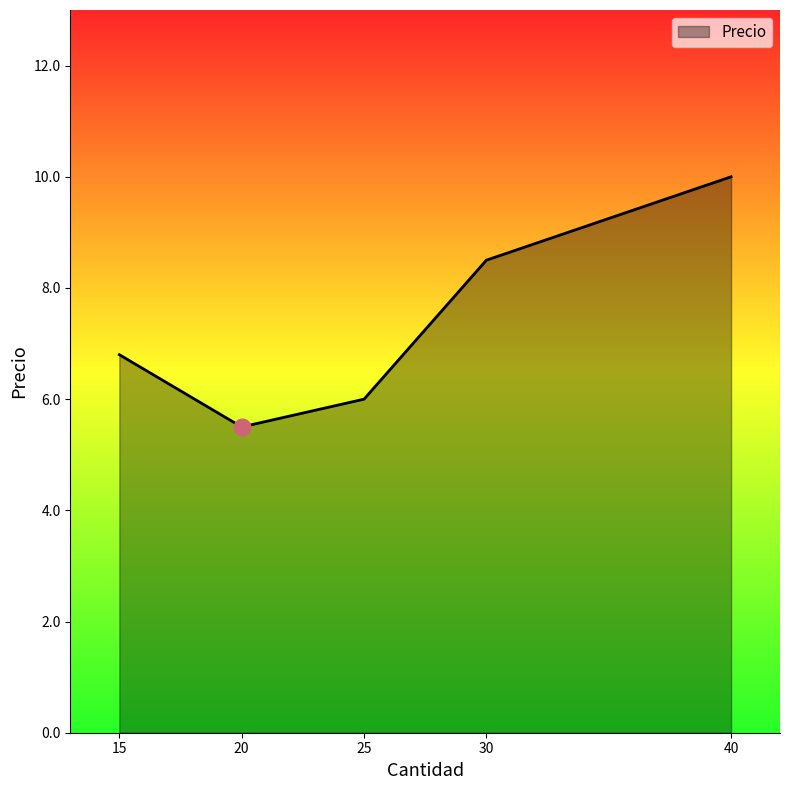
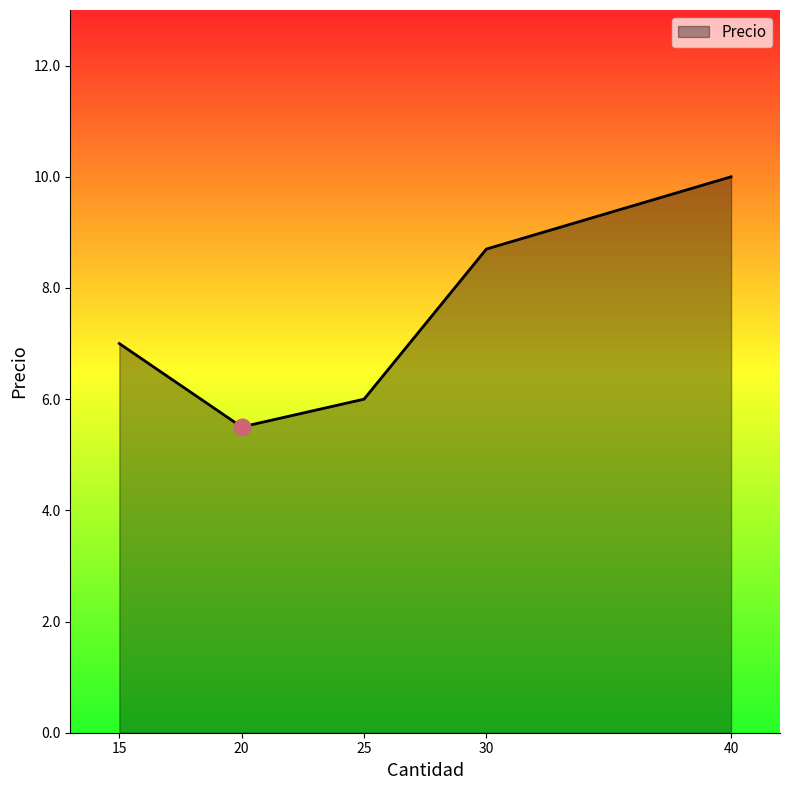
  {
    "Precio": {
-     "15": 6.8,
+     "15": 7.0,
      "25": 6.0,
-     "30": 8.5,
+     "30": 8.7,
      "40": 10.0
    }
  }
